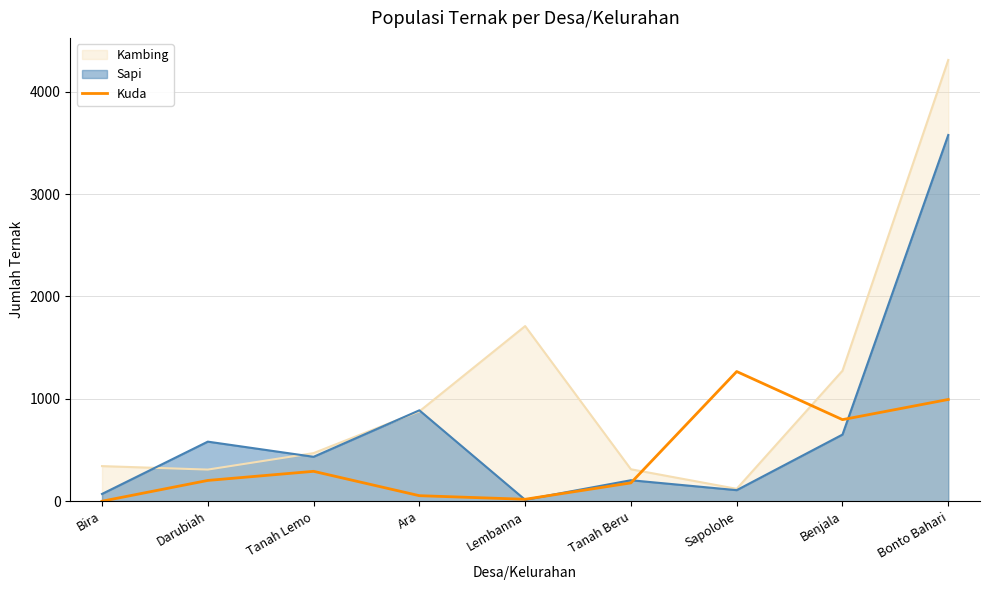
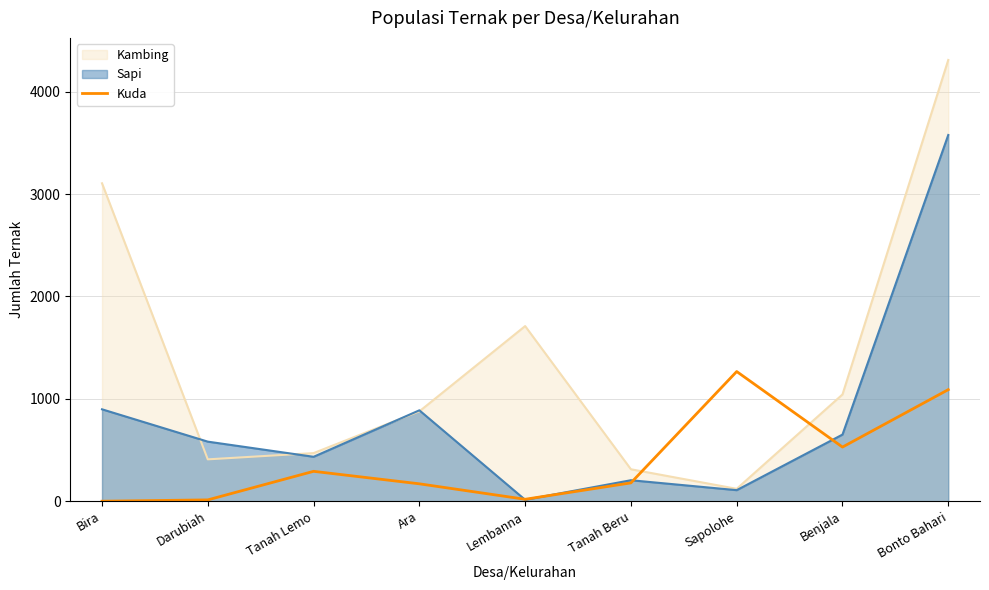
  {
    "Kambing": {
-     "Bira": 340,
-     "Darubiah": 310,
+     "Bira": 3110,
+     "Darubiah": 410,
      "Tanah Lemo": 470,
      "Lembanna": 1710,
      "Tanah Beru": 310,
-     "Benjala": 1280,
+     "Benjala": 1040,
      "Bonto Bahari": 4310
    },
    "Sapi": {
-     "Bira": 70,
+     "Bira": 900,
      "Darubiah": 580,
      "Tanah Lemo": 430,
      "Tanah Beru": 210,
      "Benjala": 650,
      "Bonto Bahari": 3580
    },
    "Kuda": {
      "Bira": 0,
-     "Darubiah": 200,
+     "Darubiah": 10,
      "Tanah Lemo": 290,
-     "Ara": 50,
+     "Ara": 170,
      "Tanah Beru": 180,
      "Sapolohe": 1270,
-     "Benjala": 800,
-     "Bonto Bahari": 990
+     "Benjala": 530,
+     "Bonto Bahari": 1090
    }
  }
